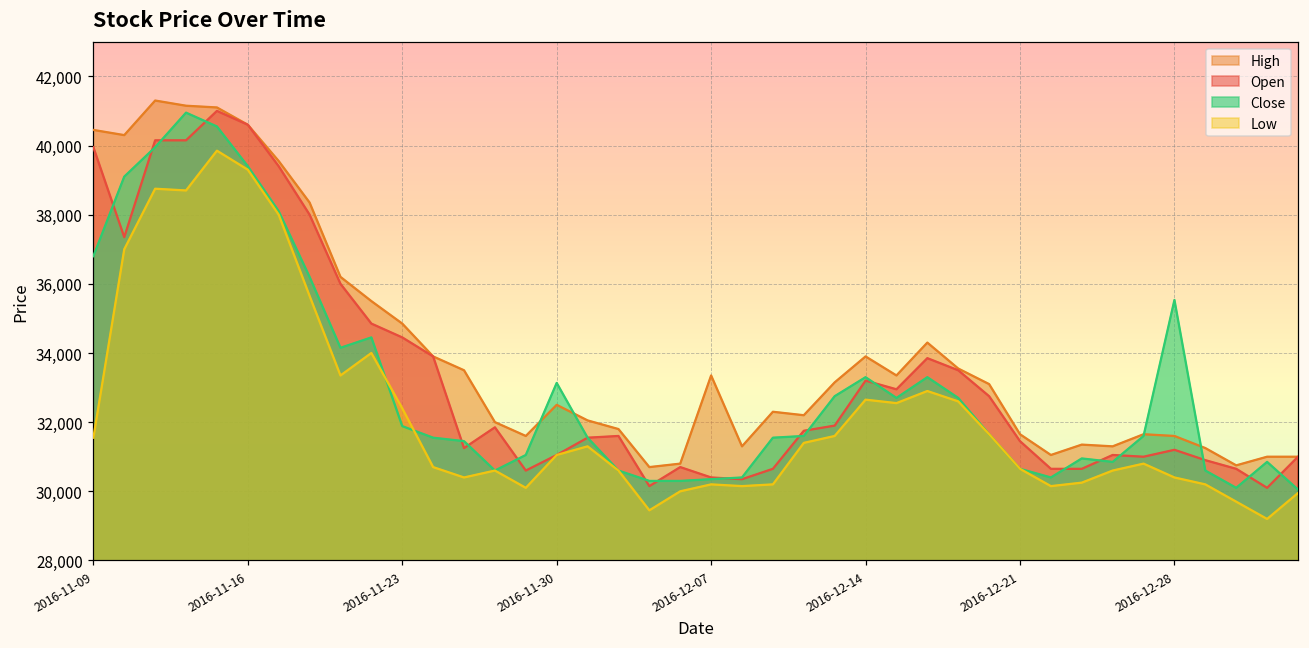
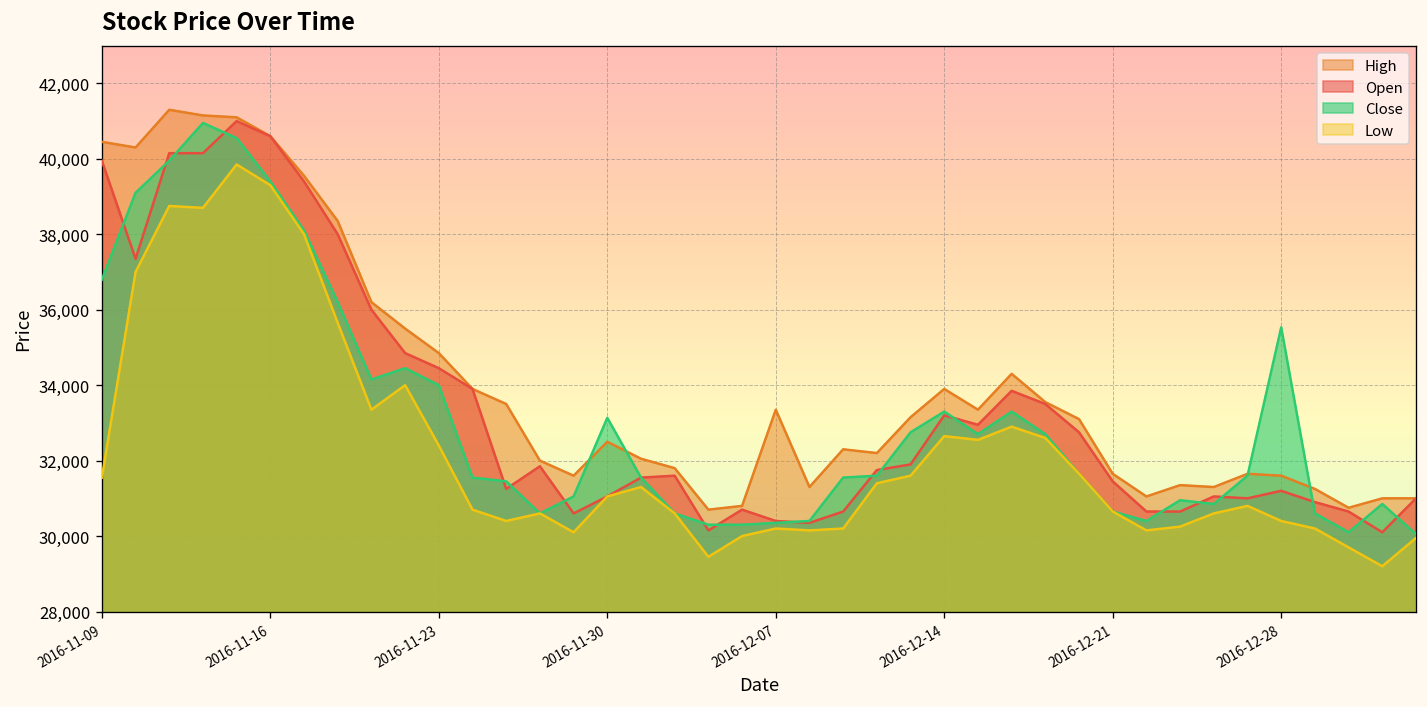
  {
    "Close": {
      "2016-11-09": "36,800",
      "2016-11-16": "39,400",
-     "2016-11-23": "31,900",
+     "2016-11-23": "34,000",
      "2016-11-30": "33,100",
      "2016-12-14": "33,300",
      "2016-12-28": "35,500"
    }
  }
